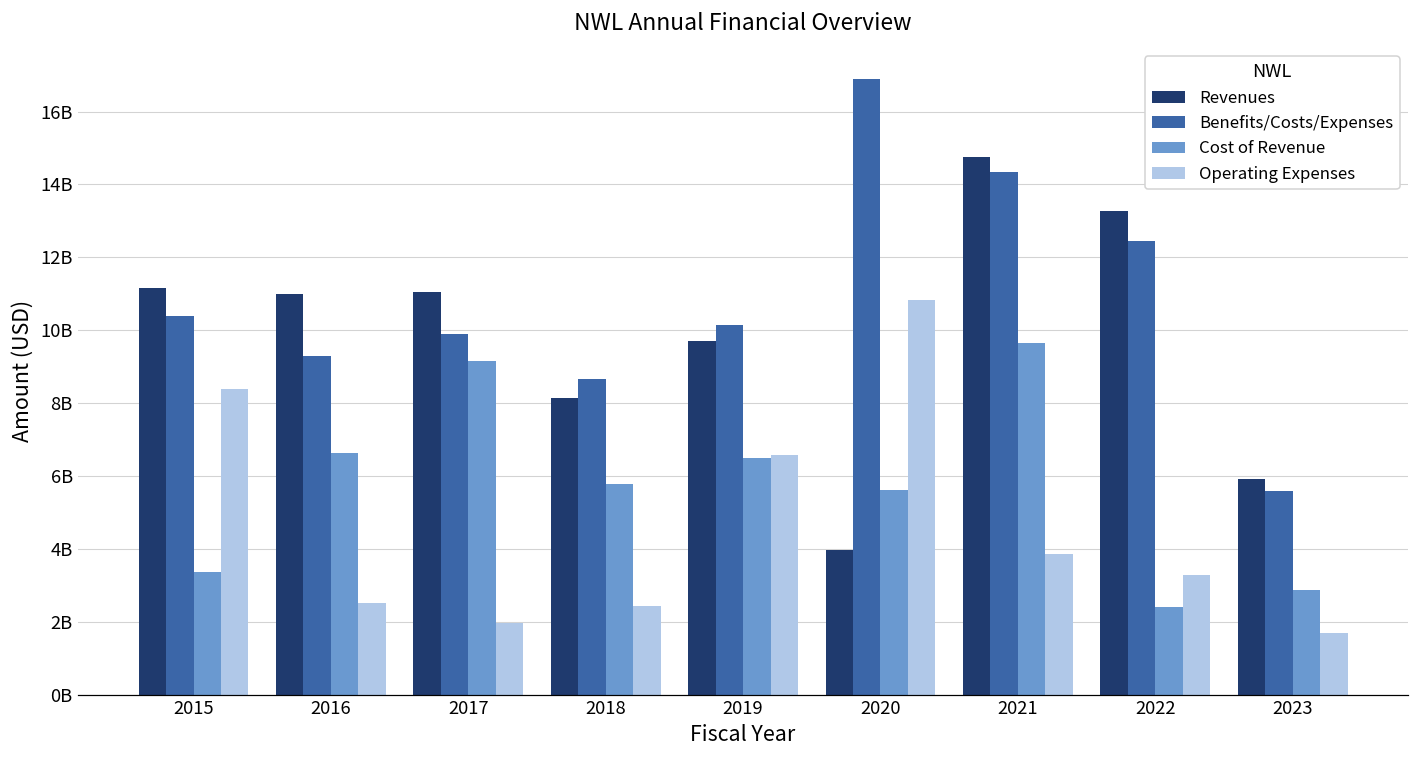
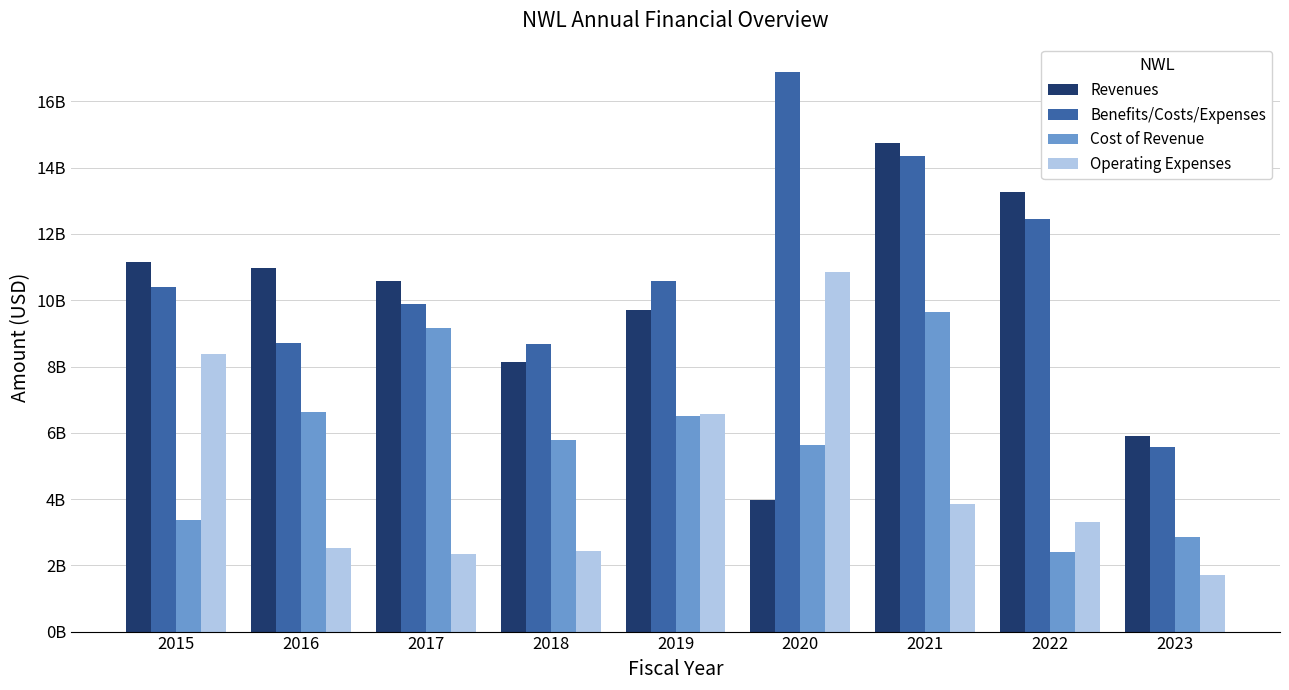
  {
    "Revenues": {
      "2015": 11200000000,
      "2016": 11000000000,
-     "2017": 11100000000,
+     "2017": 10600000000,
      "2018": 8100000000,
      "2019": 9700000000,
      "2020": 4000000000,
      "2021": 14700000000,
      "2022": 13300000000,
      "2023": 5900000000
    },
    "Benefits/Costs/Expenses": {
      "2015": 10400000000,
-     "2016": 9300000000,
+     "2016": 8700000000,
      "2017": 9900000000,
      "2018": 8700000000,
-     "2019": 10100000000,
+     "2019": 10600000000,
      "2020": 16900000000,
      "2021": 14400000000,
      "2022": 12400000000,
      "2023": 5600000000
    },
    "Cost of Revenue": {
      "2015": 3400000000,
      "2016": 6600000000,
      "2017": 9200000000,
      "2018": 5800000000,
      "2019": 6500000000,
      "2020": 5600000000,
      "2021": 9700000000,
      "2022": 2400000000,
      "2023": 2900000000
    },
    "Operating Expenses": {
      "2015": 8400000000,
      "2016": 2500000000,
-     "2017": 2000000000,
+     "2017": 2400000000,
      "2018": 2400000000,
      "2019": 6600000000,
      "2020": 10800000000,
      "2021": 3900000000,
      "2022": 3300000000,
      "2023": 1700000000
    }
  }
